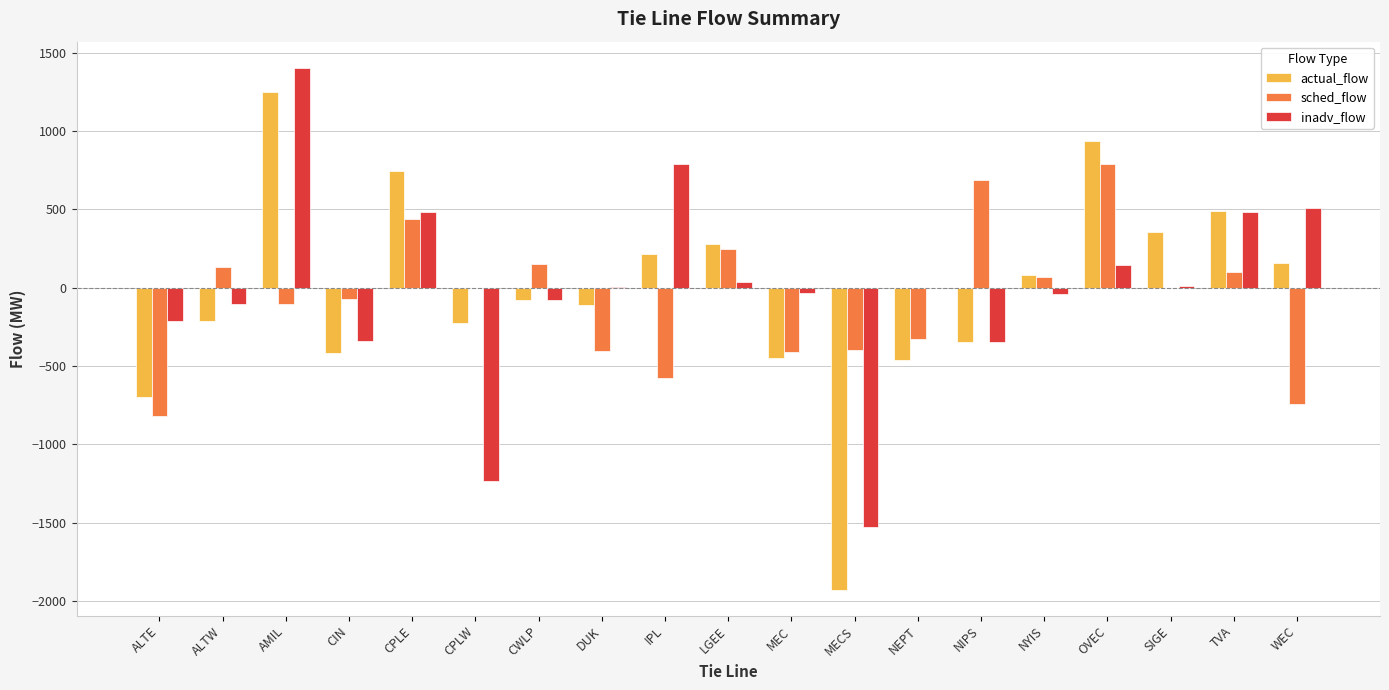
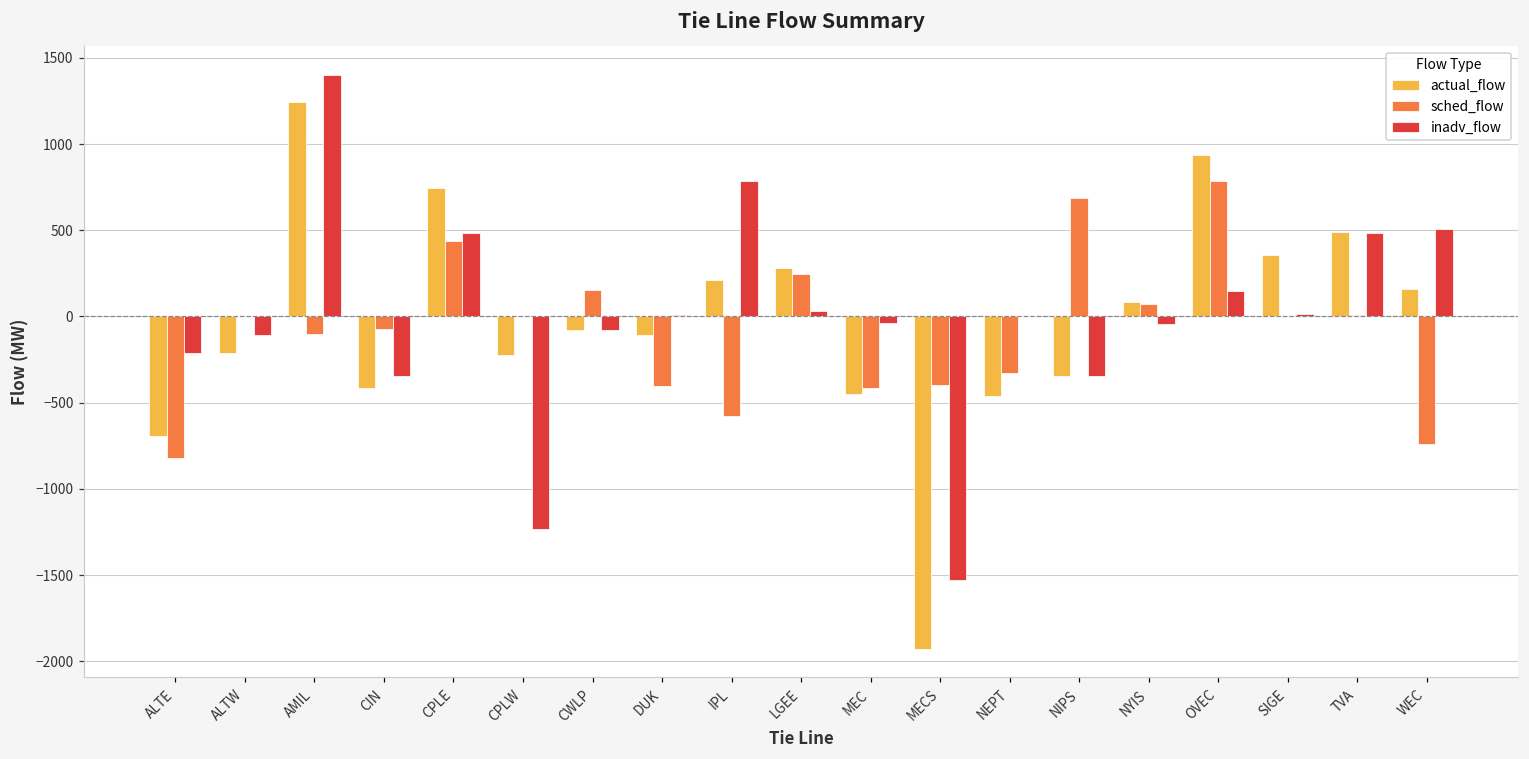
  {
    "actual_flow": {
      "ALTE": -700,
      "ALTW": -210,
      "AMIL": 1250,
      "CIN": -420,
      "CPLE": 750,
      "CPLW": -230,
      "CWLP": -80,
      "DUK": -110,
      "IPL": 210,
      "LGEE": 280,
      "MEC": -450,
      "MECS": -1930,
      "NEPT": -460,
      "NIPS": -350,
      "NYIS": 80,
      "OVEC": 930,
      "SIGE": 360,
      "TVA": 490,
      "WEC": 160
    },
    "sched_flow": {
      "ALTE": -820,
-     "ALTW": 130,
+     "ALTW": 0,
      "AMIL": -100,
      "CIN": -80,
      "CPLE": 440,
      "CPLW": 0,
      "CWLP": 150,
      "DUK": -400,
      "IPL": -580,
      "LGEE": 240,
      "MEC": -410,
      "MECS": -400,
      "NEPT": -330,
      "NIPS": 690,
      "NYIS": 70,
      "OVEC": 790,
      "SIGE": 0,
-     "TVA": 100,
+     "TVA": 10,
      "WEC": -740
    },
    "inadv_flow": {
      "ALTE": -210,
      "ALTW": -110,
      "AMIL": 1400,
      "CIN": -340,
      "CPLE": 480,
      "CPLW": -1240,
      "CWLP": -80,
      "IPL": 790,
      "LGEE": 30,
      "MEC": -40,
      "MECS": -1530,
      "NEPT": 0,
      "NIPS": -350,
      "NYIS": -40,
      "OVEC": 150,
      "TVA": 480,
      "WEC": 510
    }
  }
